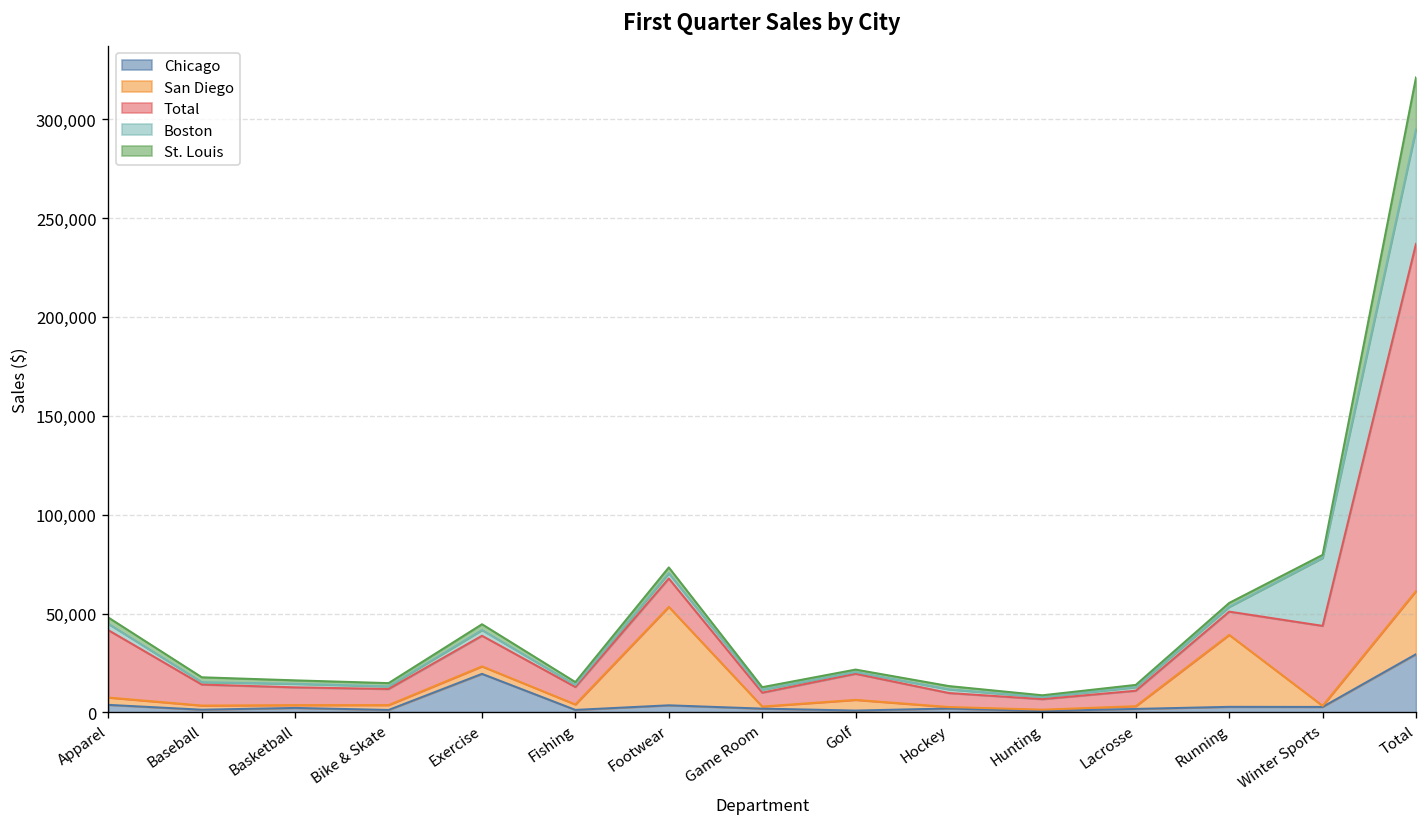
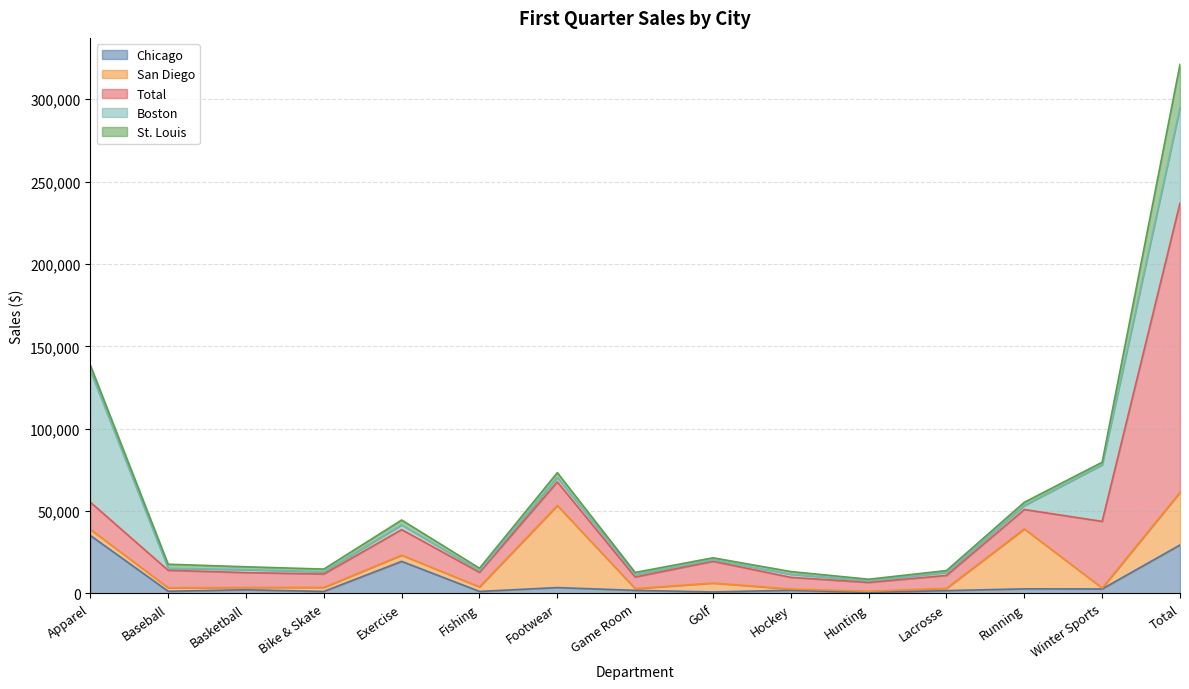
  {
    "Chicago": {
-     "Apparel": "4,000",
+     "Apparel": "35,000",
      "Baseball": "1,000",
      "Bike & Skate": "1,000",
      "Exercise": "19,000",
      "Fishing": "1,000",
      "Footwear": "4,000",
      "Golf": "1,000",
      "Running": "3,000",
      "Total": "29,000"
    },
    "San Diego": {
      "Apparel": "4,000",
      "Baseball": "2,000",
      "Bike & Skate": "2,000",
      "Exercise": "4,000",
      "Fishing": "3,000",
      "Footwear": "50,000",
      "Golf": "5,000",
      "Running": "36,000",
      "Total": "32,000"
    },
    "Total": {
-     "Apparel": "34,000",
+     "Apparel": "17,000",
      "Basketball": "9,000",
      "Exercise": "16,000",
      "Footwear": "14,000",
      "Hockey": "7,000",
      "Lacrosse": "8,000",
      "Running": "12,000",
      "Winter Sports": "40,000",
      "Total": "176,000"
    },
    "Boston": {
-     "Apparel": "3,000",
+     "Apparel": "80,000",
      "Basketball": "2,000",
      "Exercise": "3,000",
      "Footwear": "3,000",
      "Hockey": "2,000",
      "Running": "2,000",
      "Winter Sports": "34,000",
      "Total": "58,000"
    },
    "St. Louis": {
      "Apparel": "3,000",
      "Baseball": "2,000",
      "Basketball": "2,000",
      "Bike & Skate": "2,000",
      "Exercise": "3,000",
      "Footwear": "3,000",
      "Hockey": "2,000",
      "Running": "2,000",
      "Winter Sports": "2,000",
      "Total": "26,000"
    }
  }
